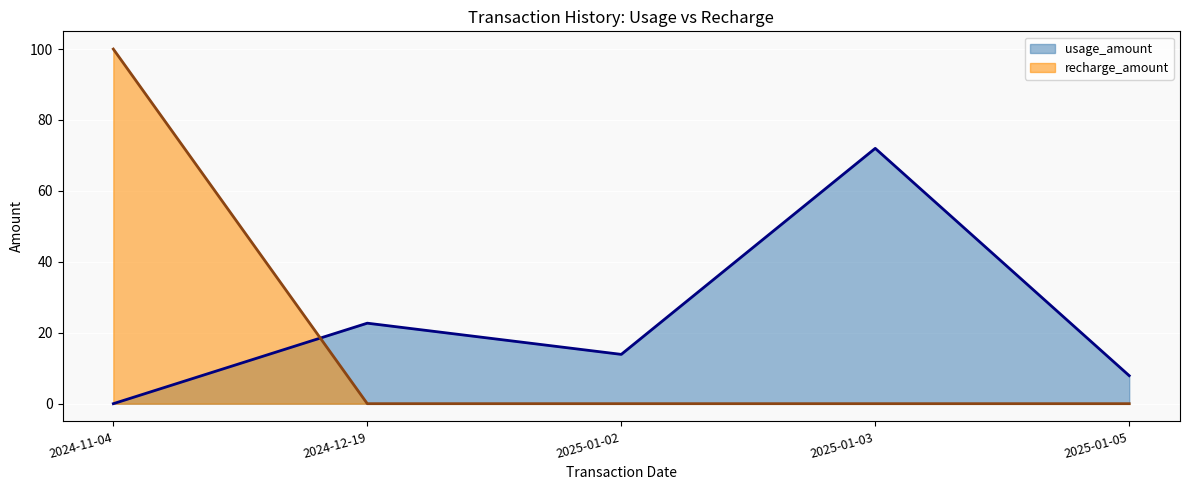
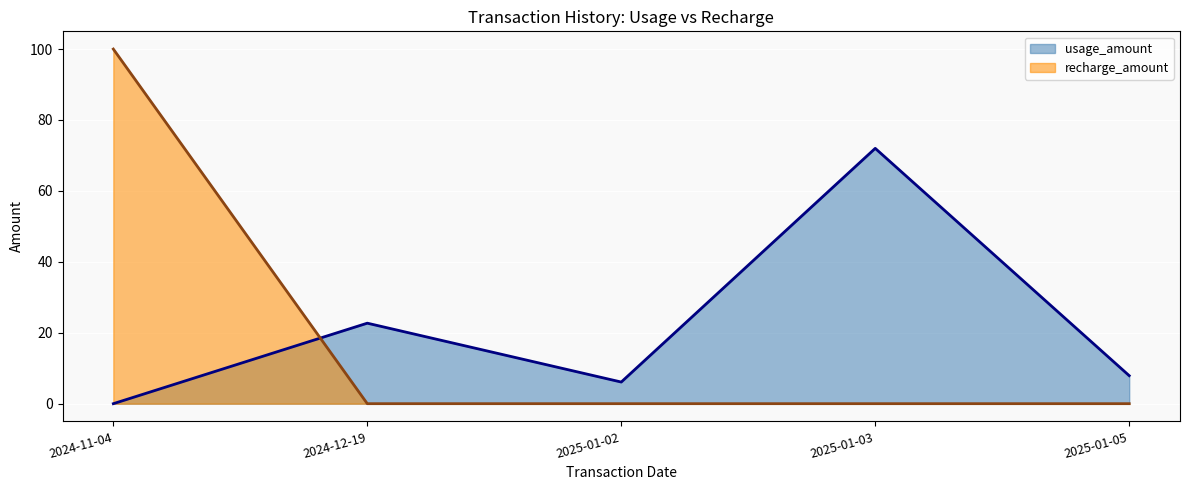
  {
    "usage_amount": {
      "2024-11-04": 0,
      "2024-12-19": 23,
-     "2025-01-02": 14,
+     "2025-01-02": 6,
      "2025-01-03": 72,
      "2025-01-05": 8
    },
    "recharge_amount": {
      "2024-11-04": 100,
      "2024-12-19": 0,
      "2025-01-02": 0,
      "2025-01-03": 0,
      "2025-01-05": 0
    }
  }
